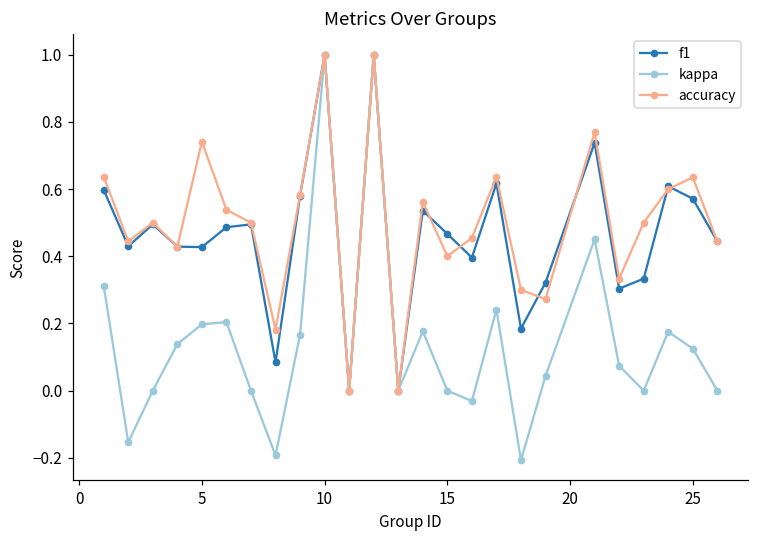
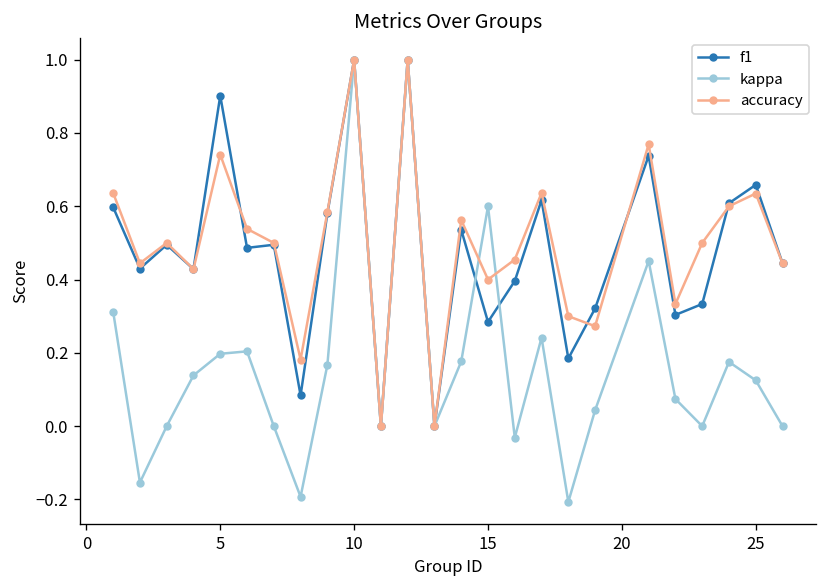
  {
    "f1": {
-     "5": 0.43,
-     "15": 0.47,
-     "25": 0.57
+     "5": 0.90,
+     "15": 0.28,
+     "25": 0.66
    },
    "kappa": {
      "5": 0.2,
-     "15": 0.0,
+     "15": 0.6,
      "25": 0.13
    },
    "accuracy": {
      "5": 0.74,
      "15": 0.40,
      "25": 0.63
    }
  }
